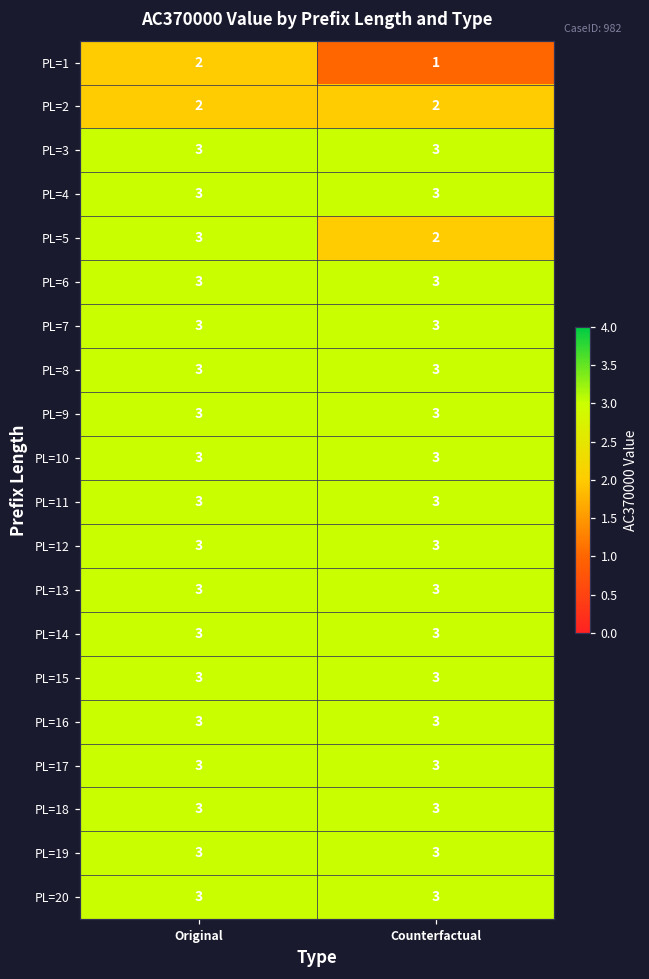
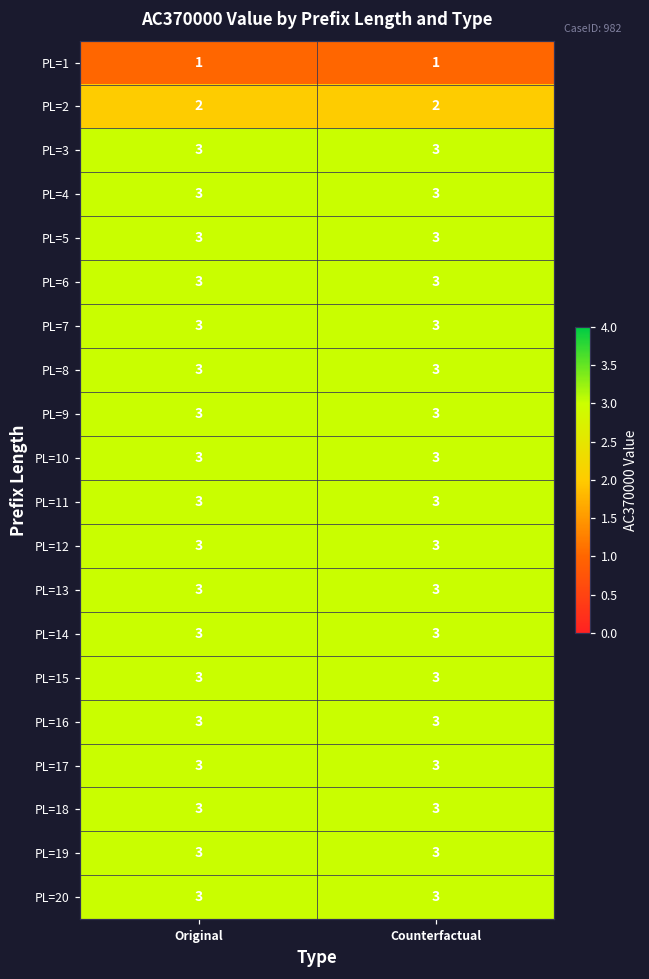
  {
    "PL=1": {
-     "Original": 2,
+     "Original": 1,
      "Counterfactual": 1
    },
    "PL=2": {
      "Original": 2,
      "Counterfactual": 2
    },
    "PL=3": {
      "Original": 3,
      "Counterfactual": 3
    },
    "PL=4": {
      "Original": 3,
      "Counterfactual": 3
    },
    "PL=5": {
      "Original": 3,
-     "Counterfactual": 2
+     "Counterfactual": 3
    },
    "PL=6": {
      "Original": 3,
      "Counterfactual": 3
    },
    "PL=7": {
      "Original": 3,
      "Counterfactual": 3
    },
    "PL=8": {
      "Original": 3,
      "Counterfactual": 3
    },
    "PL=9": {
      "Original": 3,
      "Counterfactual": 3
    },
    "PL=10": {
      "Original": 3,
      "Counterfactual": 3
    },
    "PL=11": {
      "Original": 3,
      "Counterfactual": 3
    },
    "PL=12": {
      "Original": 3,
      "Counterfactual": 3
    },
    "PL=13": {
      "Original": 3,
      "Counterfactual": 3
    },
    "PL=14": {
      "Original": 3,
      "Counterfactual": 3
    },
    "PL=15": {
      "Original": 3,
      "Counterfactual": 3
    },
    "PL=16": {
      "Original": 3,
      "Counterfactual": 3
    },
    "PL=17": {
      "Original": 3,
      "Counterfactual": 3
    },
    "PL=18": {
      "Original": 3,
      "Counterfactual": 3
    },
    "PL=19": {
      "Original": 3,
      "Counterfactual": 3
    },
    "PL=20": {
      "Original": 3,
      "Counterfactual": 3
    }
  }
